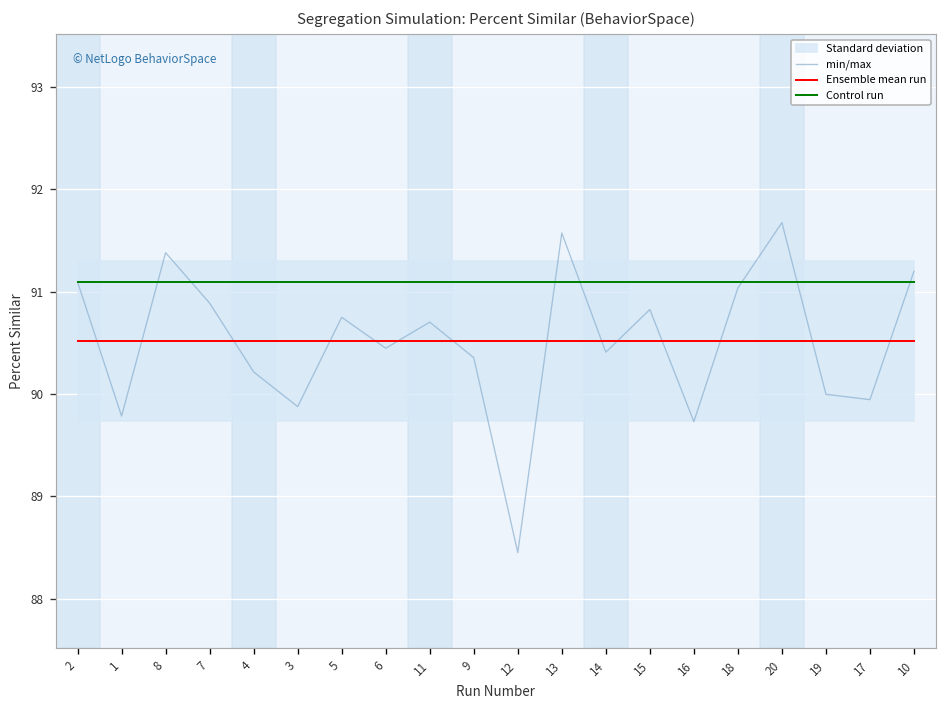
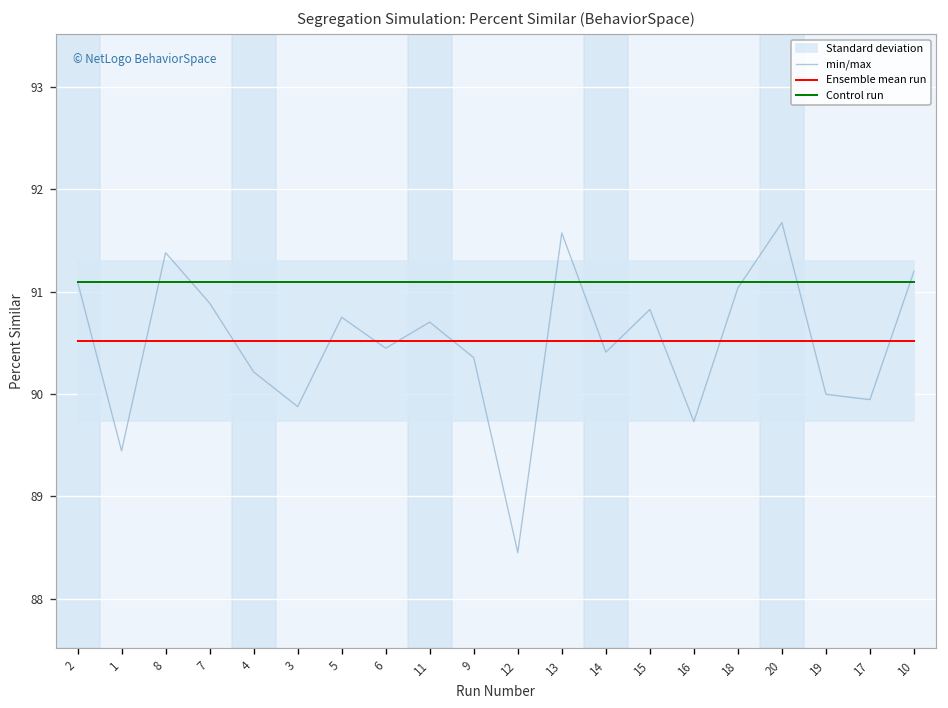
  {
    "Standard deviation": {
      "2": 91.3,
      "1": 91.3,
      "8": 91.3,
      "7": 91.3,
      "4": 91.3,
      "3": 91.3,
      "5": 91.3,
      "6": 91.3,
      "11": 91.3,
      "9": 91.3,
      "12": 91.3,
      "13": 91.3,
      "14": 91.3,
      "15": 91.3,
      "16": 91.3,
      "18": 91.3,
      "20": 91.3,
      "19": 91.3,
      "17": 91.3,
      "10": 91.3
    },
    "min/max": {
-     "1": 89.8,
+     "1": 89.4,
      "8": 91.4,
      "7": 90.9,
      "4": 90.2,
      "3": 89.9,
      "5": 90.8,
      "6": 90.4,
      "11": 90.7,
      "9": 90.4,
      "12": 88.4,
      "13": 91.6,
      "14": 90.4,
      "15": 90.8,
      "16": 89.7,
      "18": 91.0,
      "20": 91.7,
      "19": 90.0,
      "17": 89.9,
      "10": 91.2
    },
    "Ensemble mean run": {
      "2": 90.5,
      "1": 90.5,
      "8": 90.5,
      "7": 90.5,
      "4": 90.5,
      "3": 90.5,
      "5": 90.5,
      "6": 90.5,
      "11": 90.5,
      "9": 90.5,
      "12": 90.5,
      "13": 90.5,
      "14": 90.5,
      "15": 90.5,
      "16": 90.5,
      "18": 90.5,
      "20": 90.5,
      "19": 90.5,
      "17": 90.5,
      "10": 90.5
    },
    "Control run": {
      "1": 91.1,
      "8": 91.1,
      "7": 91.1,
      "4": 91.1,
      "3": 91.1,
      "5": 91.1,
      "6": 91.1,
      "11": 91.1,
      "9": 91.1,
      "12": 91.1,
      "13": 91.1,
      "14": 91.1,
      "15": 91.1,
      "16": 91.1,
      "18": 91.1,
      "20": 91.1,
      "19": 91.1,
      "17": 91.1,
      "10": 91.1
    }
  }
